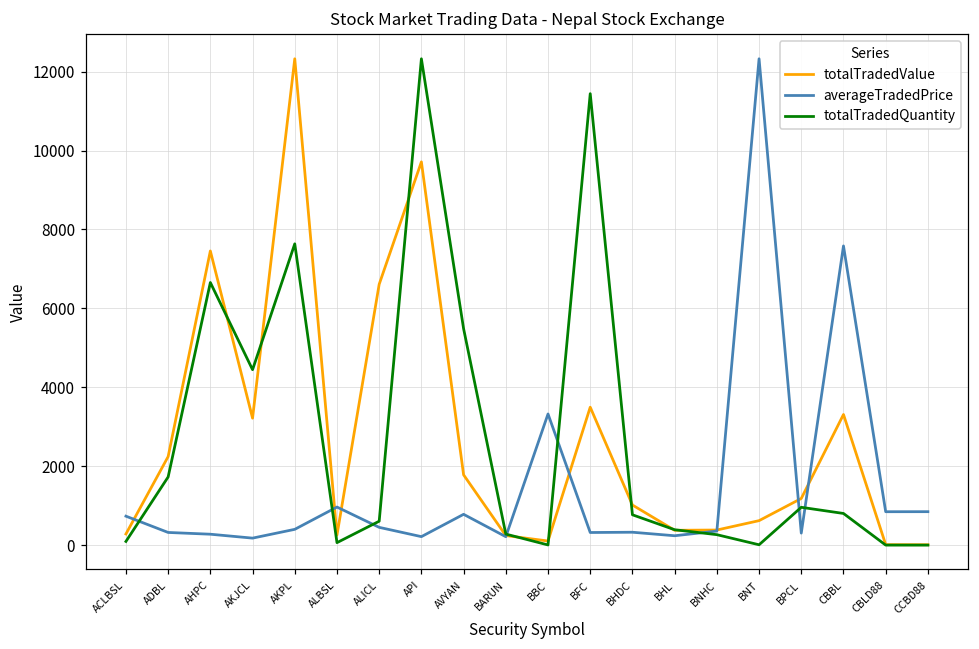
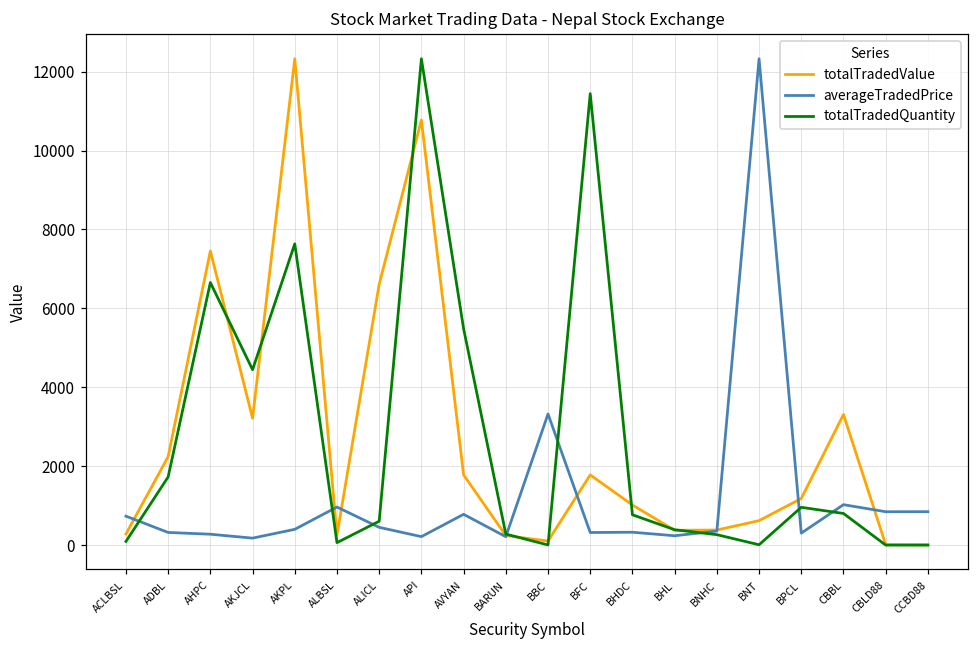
  {
    "totalTradedValue": {
      "ACLBSL": 300,
      "ADBL": 2200,
      "AHPC": 7500,
      "AKJCL": 3200,
      "AKPL": 12300,
      "ALBSL": 300,
      "ALICL": 6600,
-     "API": 9700,
+     "API": 10800,
      "AVYAN": 1800,
      "BBC": 100,
-     "BFC": 3500,
+     "BFC": 1800,
      "BHDC": 1000,
      "BNT": 600,
      "BPCL": 1200,
      "CBBL": 3300
    },
    "averageTradedPrice": {
      "ACLBSL": 700,
      "ADBL": 300,
      "AHPC": 300,
      "AKJCL": 200,
      "AKPL": 400,
      "ALBSL": 1000,
      "ALICL": 500,
      "API": 200,
      "AVYAN": 800,
      "BBC": 3300,
      "BFC": 300,
      "BHDC": 300,
      "BHL": 200,
      "BNT": 12300,
      "BPCL": 300,
-     "CBBL": 7600,
+     "CBBL": 1000,
      "CBLD88": 900,
      "CCBD88": 900
    },
    "totalTradedQuantity": {
      "ACLBSL": 100,
      "ADBL": 1700,
      "AHPC": 6700,
      "AKJCL": 4400,
      "AKPL": 7600,
      "ALBSL": 100,
      "ALICL": 600,
      "API": 12300,
      "AVYAN": 5500,
      "BBC": 0,
      "BFC": 11400,
      "BHDC": 800,
      "BNHC": 300,
      "BNT": 0,
      "BPCL": 1000,
      "CBBL": 800
    }
  }
